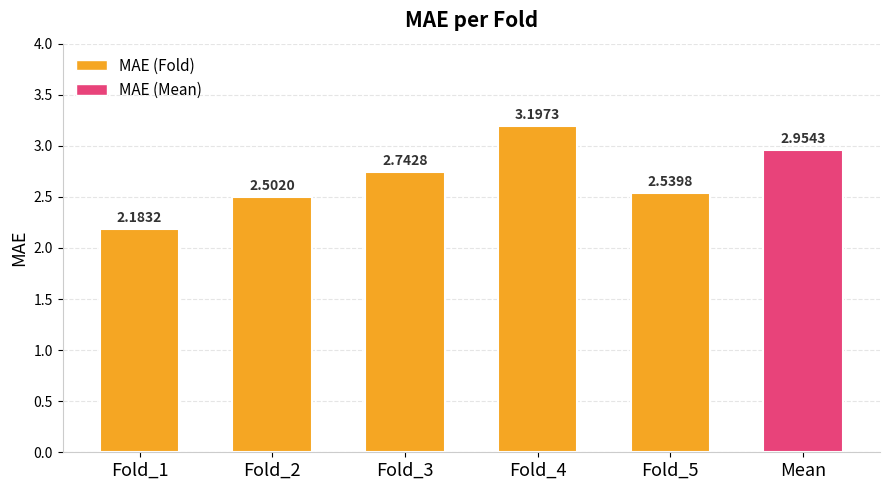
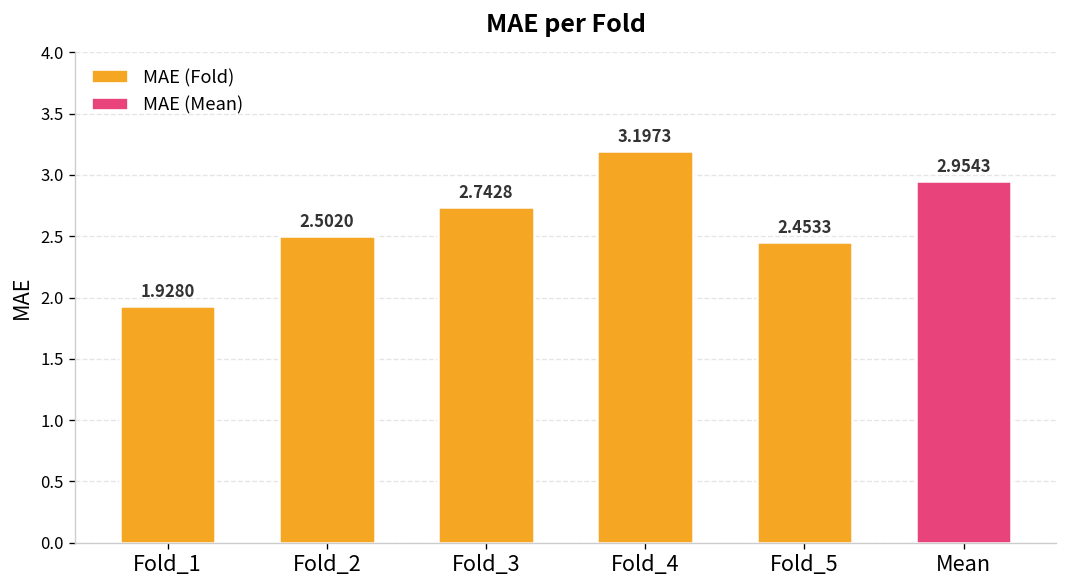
  {
-   "Fold_1": 2.1832,
+   "Fold_1": 1.9280,
    "Fold_2": 2.5020,
    "Fold_3": 2.7428,
    "Fold_4": 3.1973,
-   "Fold_5": 2.5398,
+   "Fold_5": 2.4533,
    "Mean": 2.9543
  }
